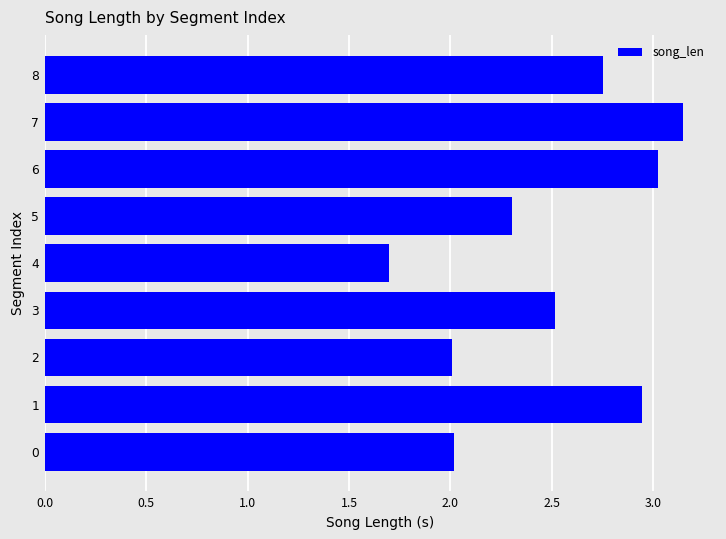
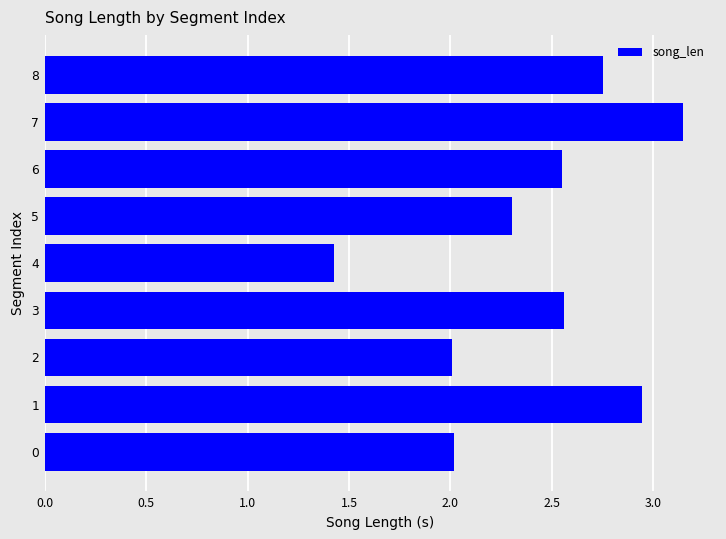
  {
    "8": 2.75,
    "7": 3.15,
-   "6": 3.02,
+   "6": 2.55,
    "5": 2.30,
-   "4": 1.70,
-   "3": 2.52,
+   "4": 1.43,
+   "3": 2.56,
    "2": 2.01,
    "1": 2.94,
    "0": 2.02
  }
